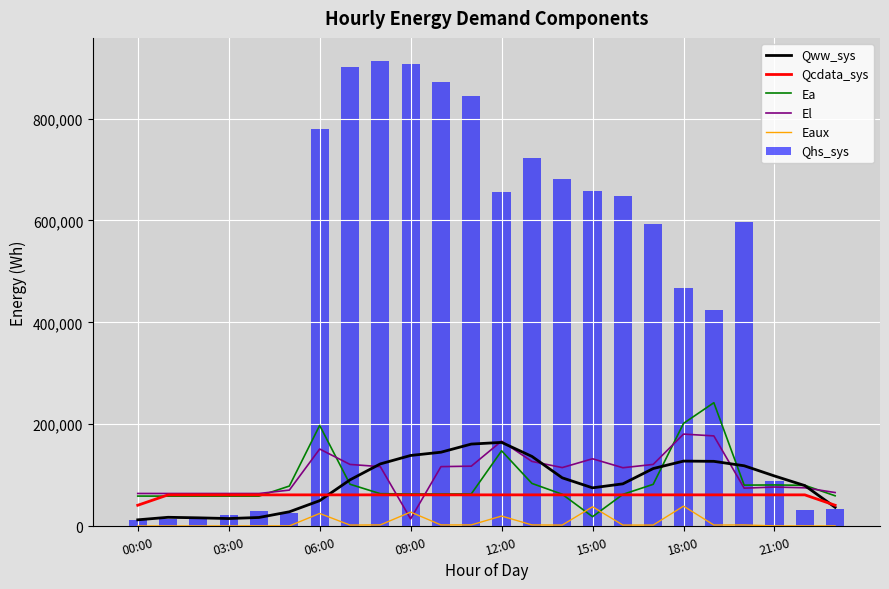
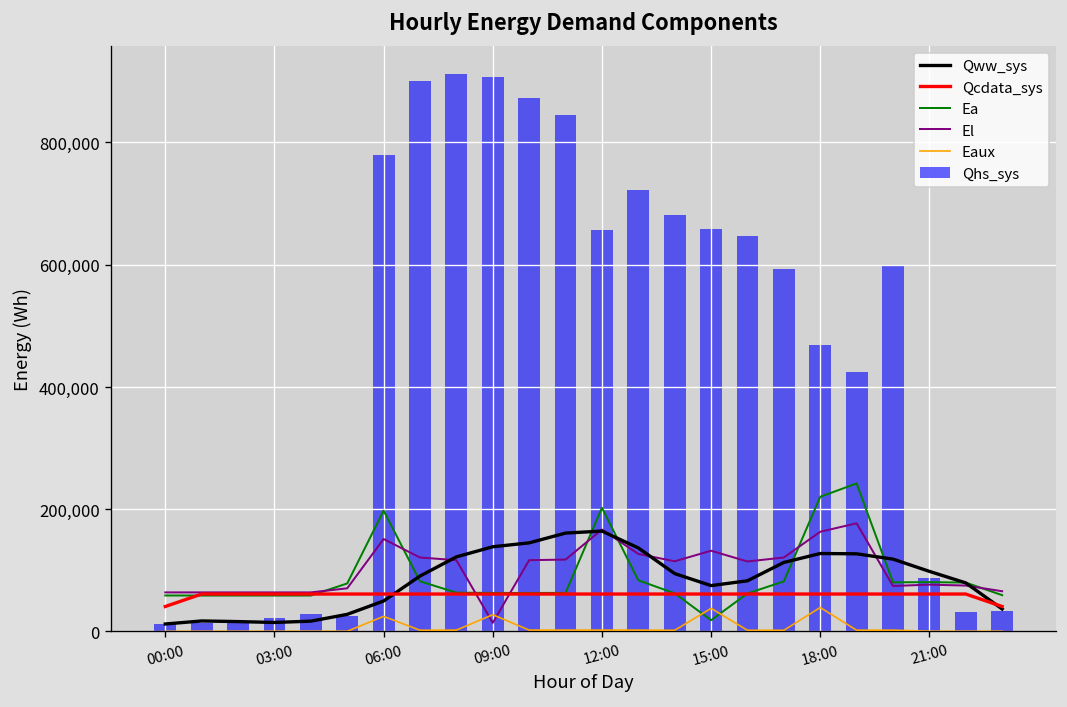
  {
    "Qww_sys": {
      "00:00": "10,000",
      "03:00": "10,000",
      "06:00": "50,000",
      "09:00": "140,000",
      "15:00": "80,000",
      "18:00": "130,000",
      "21:00": "100,000"
    },
    "Qcdata_sys": {
      "00:00": "40,000",
      "06:00": "60,000",
      "12:00": "60,000",
      "15:00": "60,000",
      "18:00": "60,000",
      "21:00": "60,000"
    },
    "Ea": {
      "00:00": "60,000",
      "06:00": "200,000",
-     "12:00": "150,000",
+     "12:00": "200,000",
      "15:00": "20,000",
-     "18:00": "200,000"
+     "18:00": "220,000"
    },
    "El": {
      "00:00": "60,000",
      "06:00": "150,000",
      "09:00": "10,000",
      "15:00": "130,000",
-     "18:00": "180,000"
+     "18:00": "160,000"
    },
    "Eaux": {
      "00:00": "0",
      "03:00": "0",
      "06:00": "20,000",
      "09:00": "30,000",
-     "12:00": "20,000",
+     "12:00": "0",
      "15:00": "40,000",
      "18:00": "40,000",
      "21:00": "0"
    }
  }
